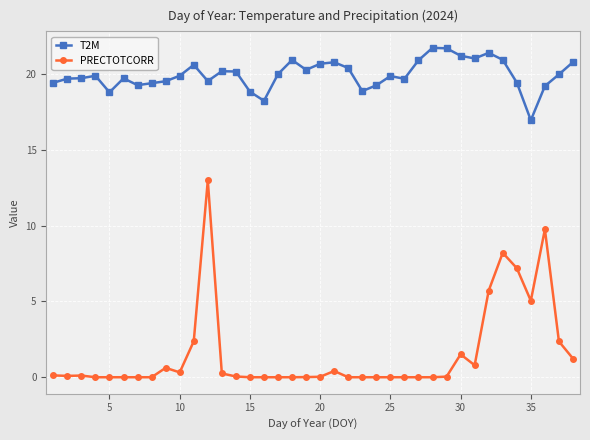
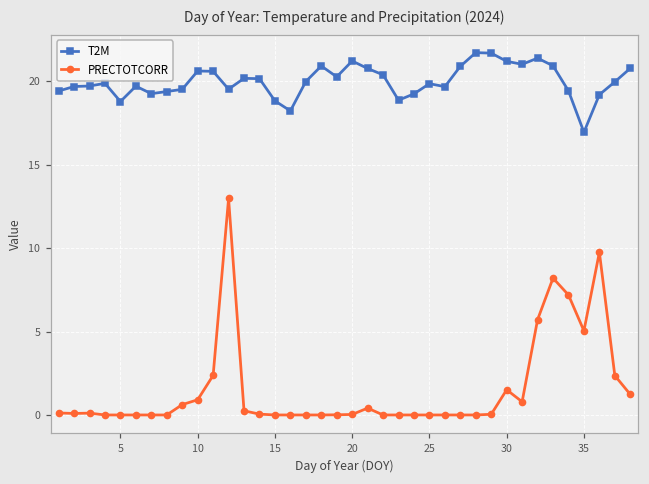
  {
    "T2M": {
      "5": 18.8,
-     "10": 19.9,
+     "10": 20.6,
      "15": 18.8,
-     "20": 20.7,
+     "20": 21.2,
      "25": 19.9,
      "30": 21.2,
      "35": 16.9
    },
    "PRECTOTCORR": {
      "5": 0.0,
-     "10": 0.3,
+     "10": 0.9,
      "15": 0.0,
      "20": 0.0,
      "25": 0.0,
      "30": 1.5,
      "35": 5.0
    }
  }
